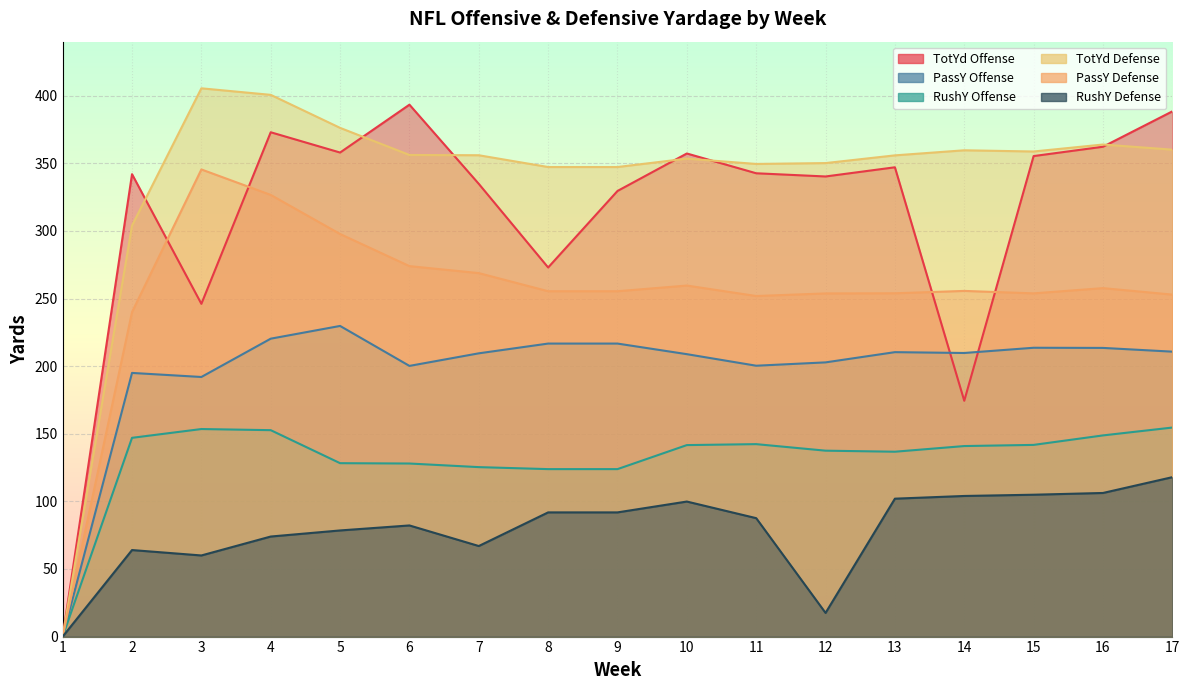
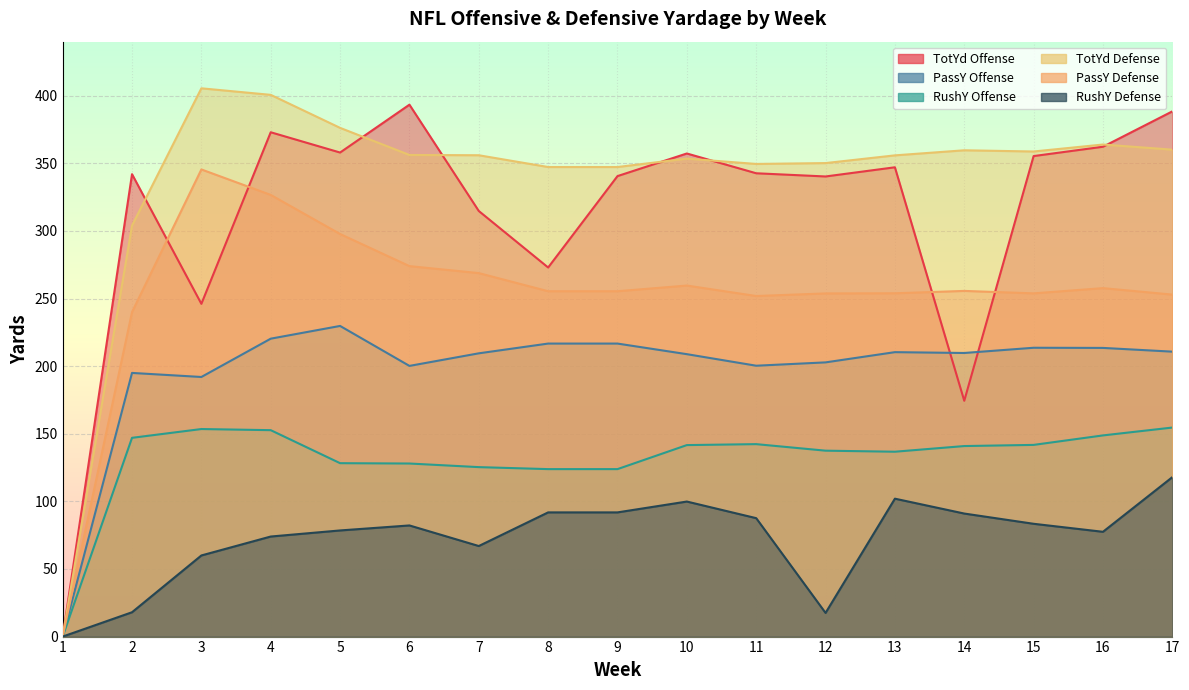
  {
    "TotYd Offense": {
      "2": 342,
      "3": 246,
      "4": 373,
      "5": 358,
      "6": 393,
-     "7": 335,
+     "7": 315,
      "8": 273,
-     "9": 330,
+     "9": 341,
      "10": 357,
      "11": 343,
      "12": 340,
      "13": 347,
      "14": 174,
      "15": 355,
      "17": 388
    },
    "RushY Defense": {
-     "2": 64,
+     "2": 18,
      "3": 60,
      "4": 74,
      "5": 79,
      "6": 82,
      "7": 67,
      "8": 92,
      "9": 92,
      "10": 100,
      "11": 88,
      "12": 18,
      "13": 102,
-     "14": 104,
-     "15": 105,
-     "16": 106,
+     "14": 91,
+     "15": 83,
+     "16": 77,
      "17": 118
    }
  }
